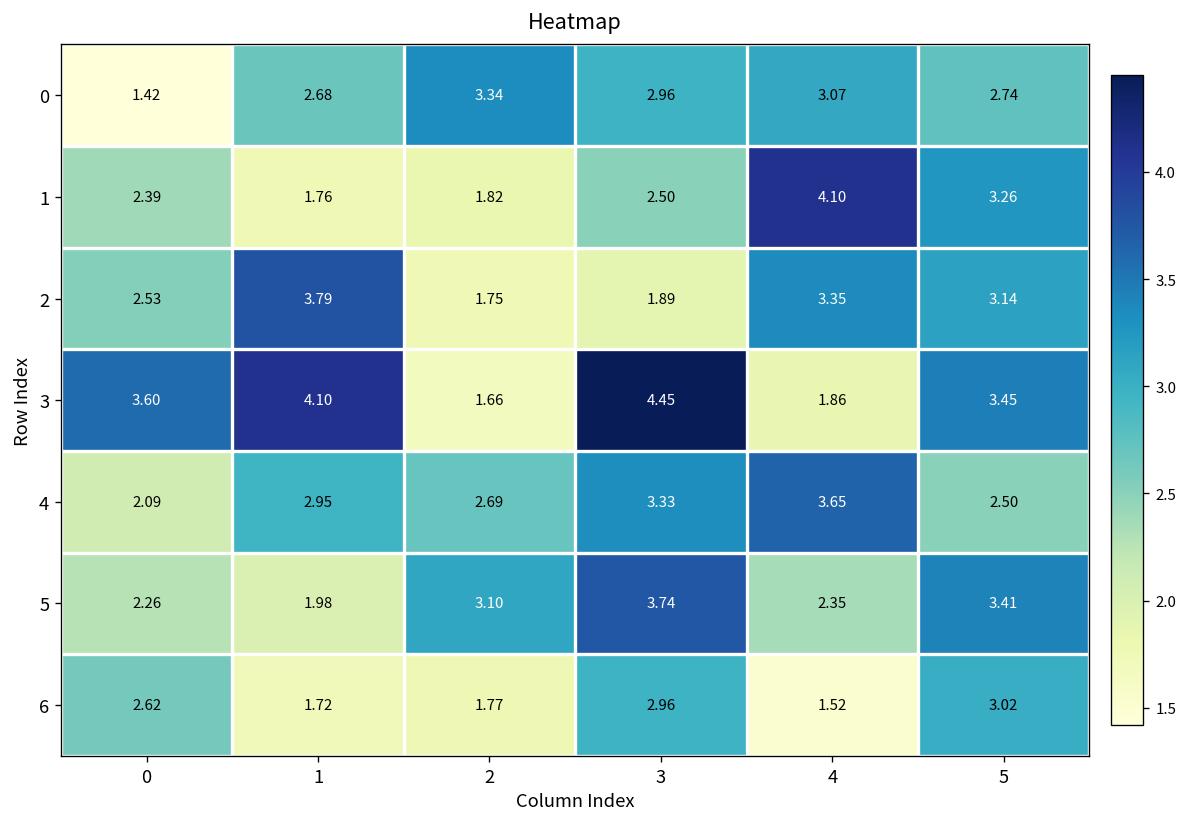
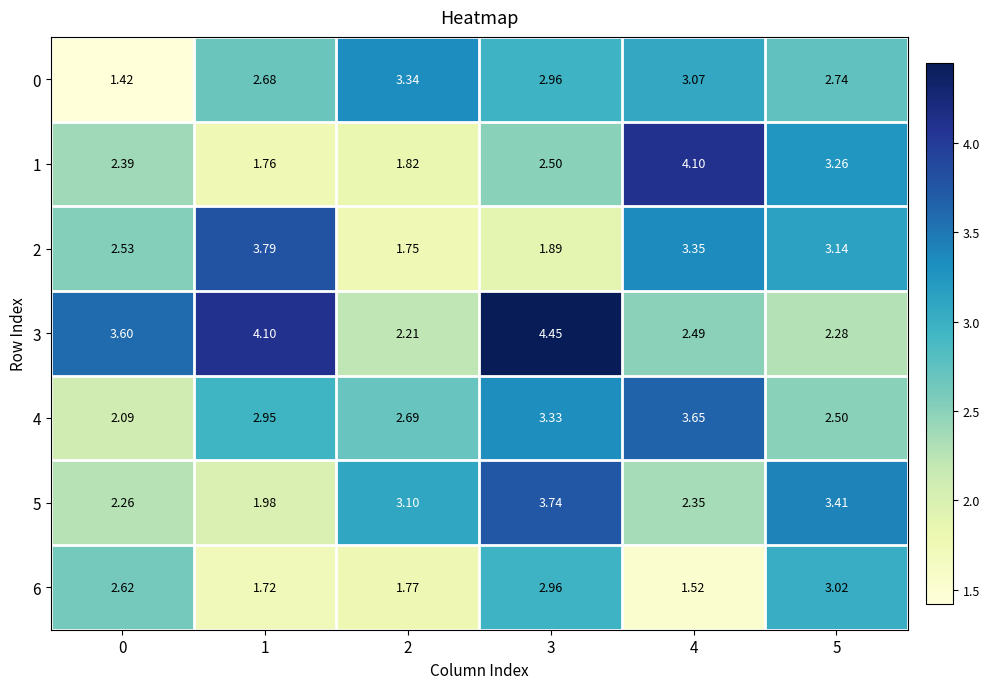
  {
    "0": {
      "0": 1.42,
      "1": 2.68,
      "2": 3.34,
      "3": 2.96,
      "4": 3.07,
      "5": 2.74
    },
    "1": {
      "0": 2.39,
      "1": 1.76,
      "2": 1.82,
      "3": 2.50,
      "4": 4.10,
      "5": 3.26
    },
    "2": {
      "0": 2.53,
      "1": 3.79,
      "2": 1.75,
      "3": 1.89,
      "4": 3.35,
      "5": 3.14
    },
    "3": {
      "0": 3.60,
      "1": 4.10,
-     "2": 1.66,
+     "2": 2.21,
      "3": 4.45,
-     "4": 1.86,
-     "5": 3.45
+     "4": 2.49,
+     "5": 2.28
    },
    "4": {
      "0": 2.09,
      "1": 2.95,
      "2": 2.69,
      "3": 3.33,
      "4": 3.65,
      "5": 2.50
    },
    "5": {
      "0": 2.26,
      "1": 1.98,
      "2": 3.10,
      "3": 3.74,
      "4": 2.35,
      "5": 3.41
    },
    "6": {
      "0": 2.62,
      "1": 1.72,
      "2": 1.77,
      "3": 2.96,
      "4": 1.52,
      "5": 3.02
    }
  }
